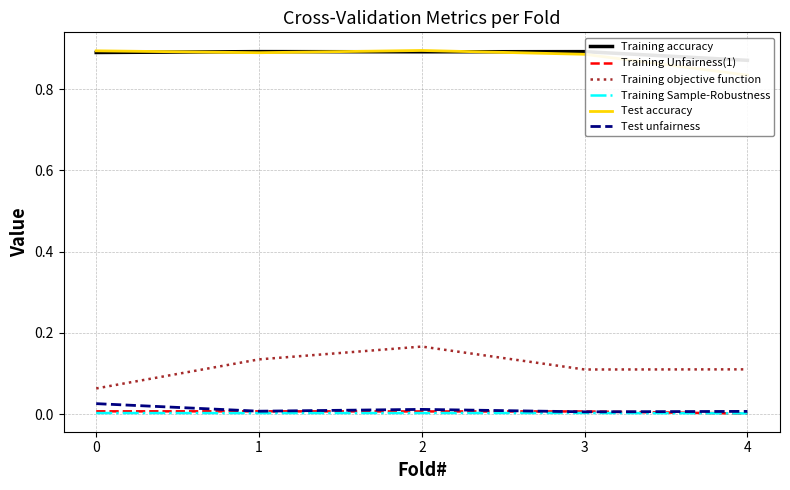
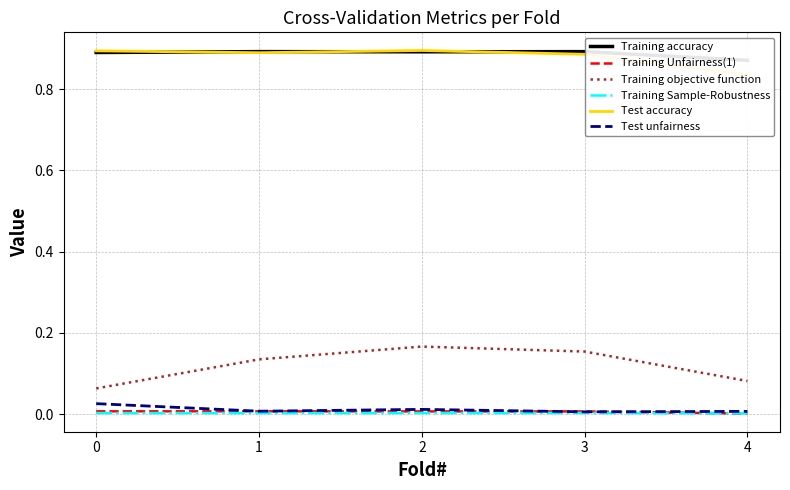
  {
    "Training accuracy": {
      "3": 0.89
    },
    "Training objective function": {
      "0": 0.06,
      "1": 0.13,
      "2": 0.17,
-     "3": 0.11,
-     "4": 0.11
+     "3": 0.15,
+     "4": 0.08
    },
    "Test accuracy": {
      "3": 0.89
    },
    "Test unfairness": {
      "0": 0.03
    }
  }
